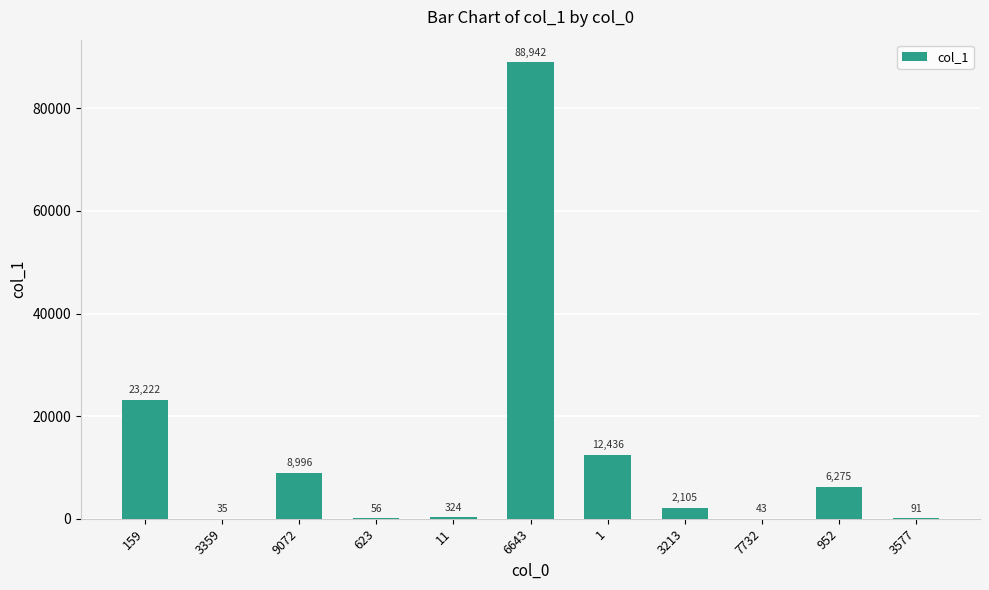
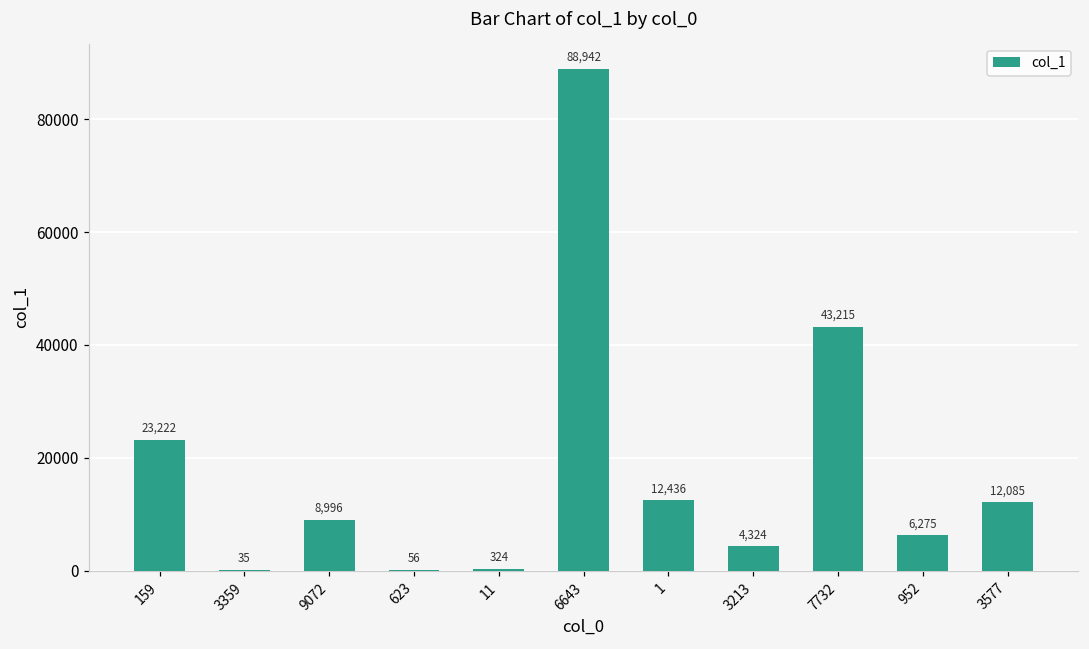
  {
    "159": "23,222",
    "3359": "35",
    "9072": "8,996",
    "623": "56",
    "11": "324",
    "6643": "88,942",
    "1": "12,436",
-   "3213": "2,105",
-   "7732": "43",
+   "3213": "4,324",
+   "7732": "43,215",
    "952": "6,275",
-   "3577": "91"
+   "3577": "12,085"
  }
